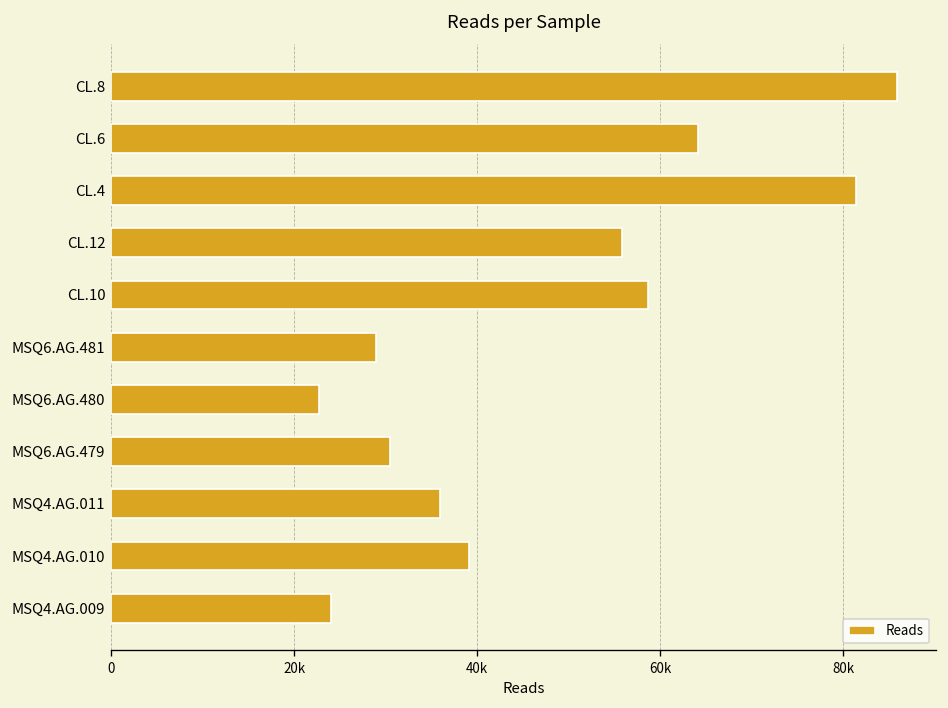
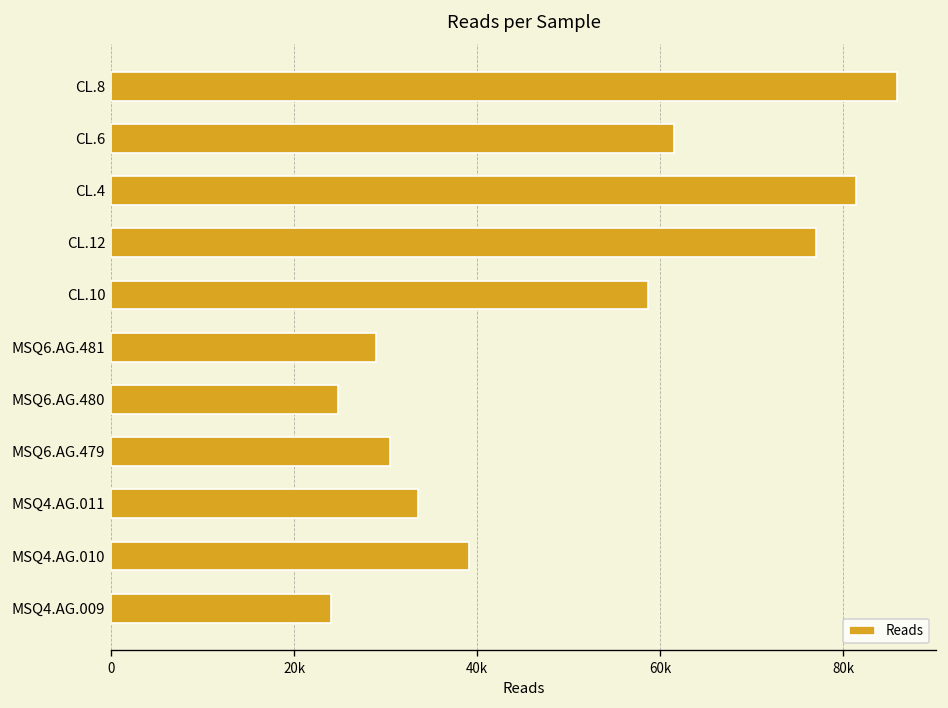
  {
    "CL.8": 86000,
-   "CL.6": 64000,
+   "CL.6": 62000,
    "CL.4": 81000,
-   "CL.12": 56000,
+   "CL.12": 77000,
    "CL.10": 59000,
    "MSQ6.AG.481": 29000,
-   "MSQ6.AG.480": 23000,
+   "MSQ6.AG.480": 25000,
    "MSQ6.AG.479": 30000,
-   "MSQ4.AG.011": 36000,
+   "MSQ4.AG.011": 34000,
    "MSQ4.AG.010": 39000,
    "MSQ4.AG.009": 24000
  }
